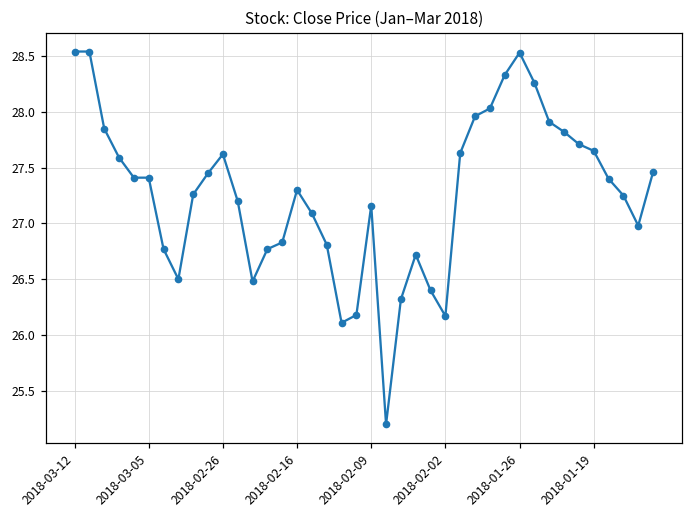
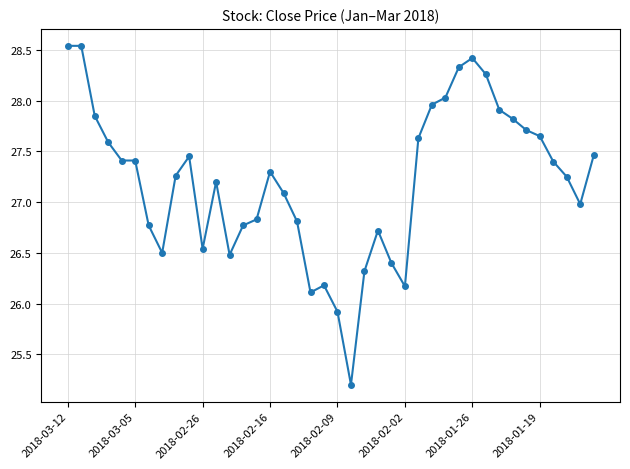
  {
    "2018-03-12": 28.54,
    "2018-03-05": 27.41,
-   "2018-02-26": 27.62,
+   "2018-02-26": 26.54,
    "2018-02-16": 27.30,
-   "2018-02-09": 27.16,
+   "2018-02-09": 25.92,
    "2018-02-02": 26.17,
-   "2018-01-26": 28.53,
+   "2018-01-26": 28.42,
    "2018-01-19": 27.65
  }
